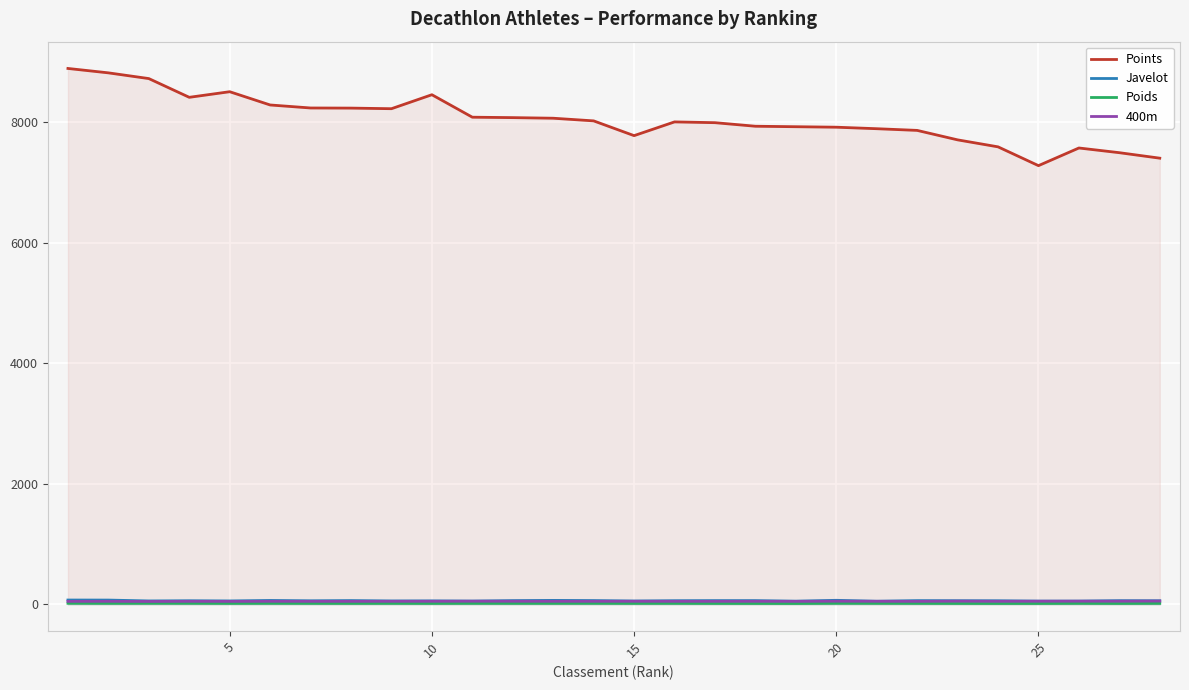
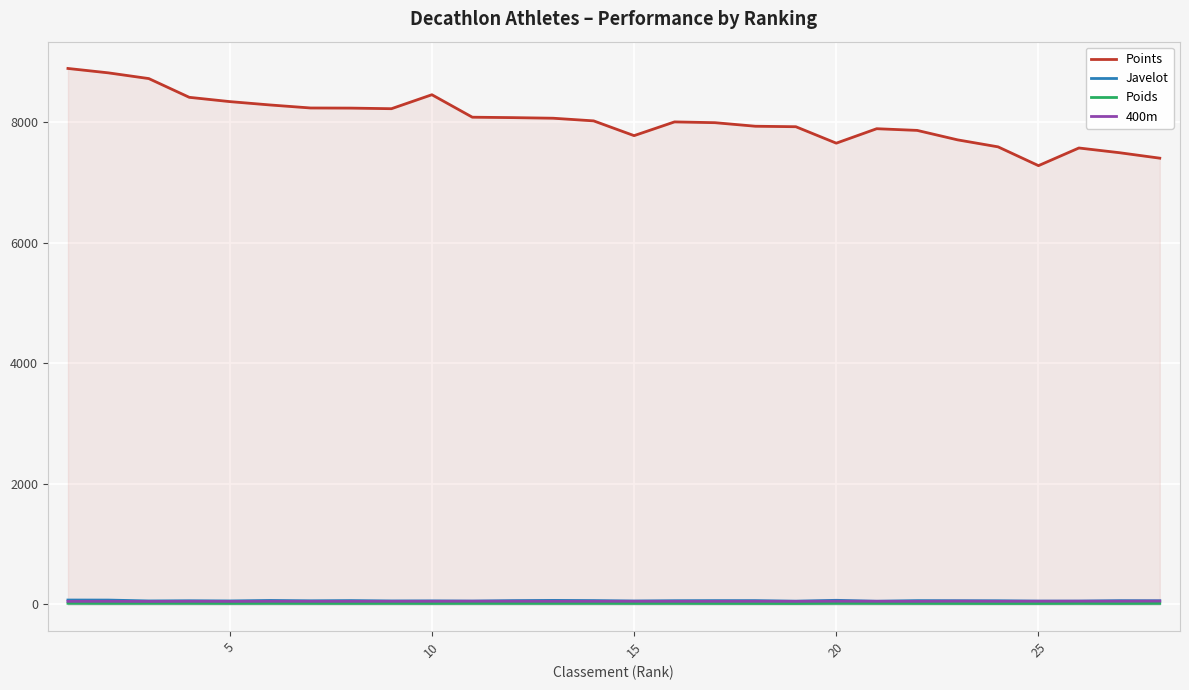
  {
    "Points": {
-     "5": 8500,
+     "5": 8300,
      "10": 8500,
      "15": 7800,
-     "20": 7900,
+     "20": 7700,
      "25": 7300
    }
  }
